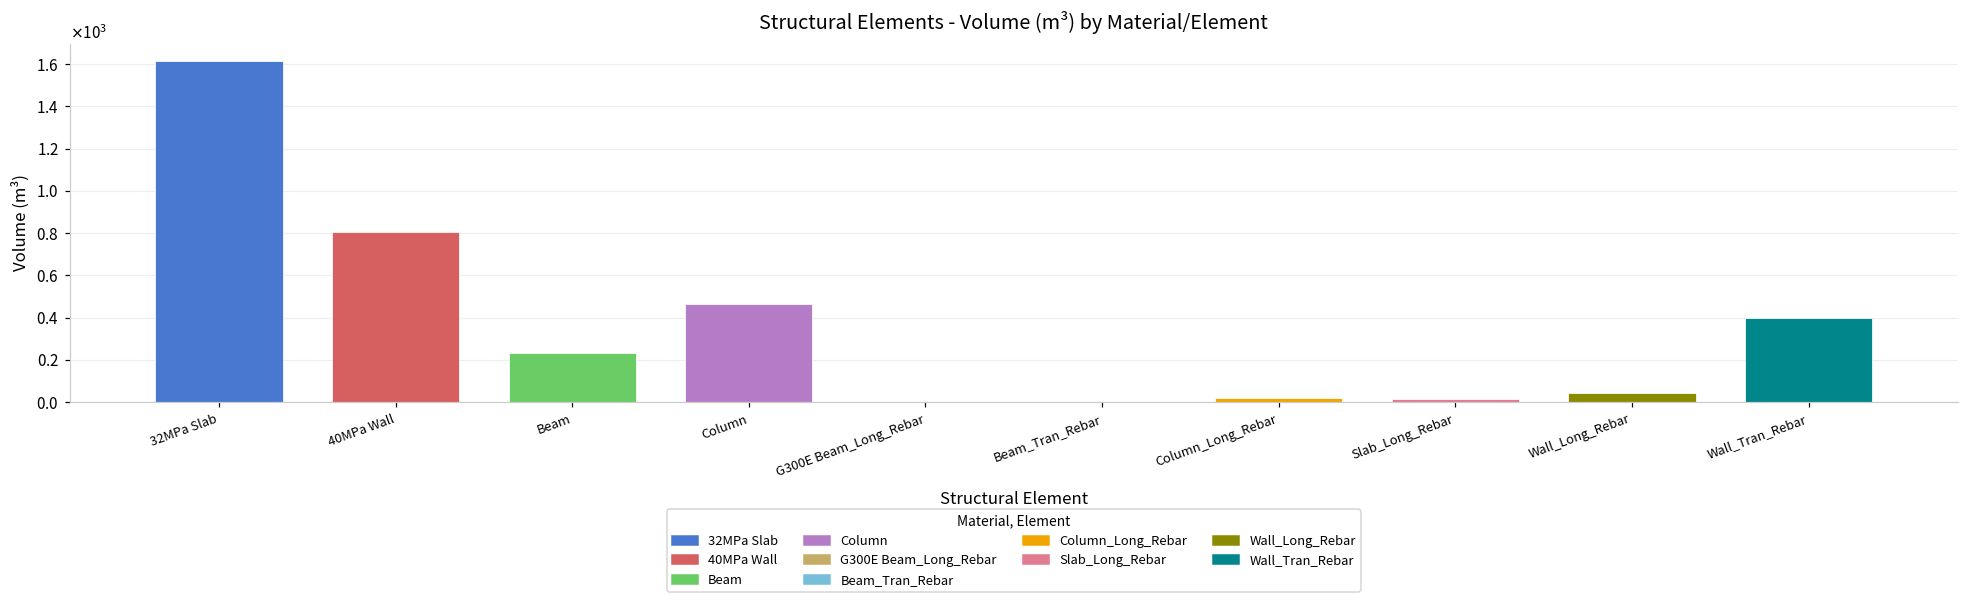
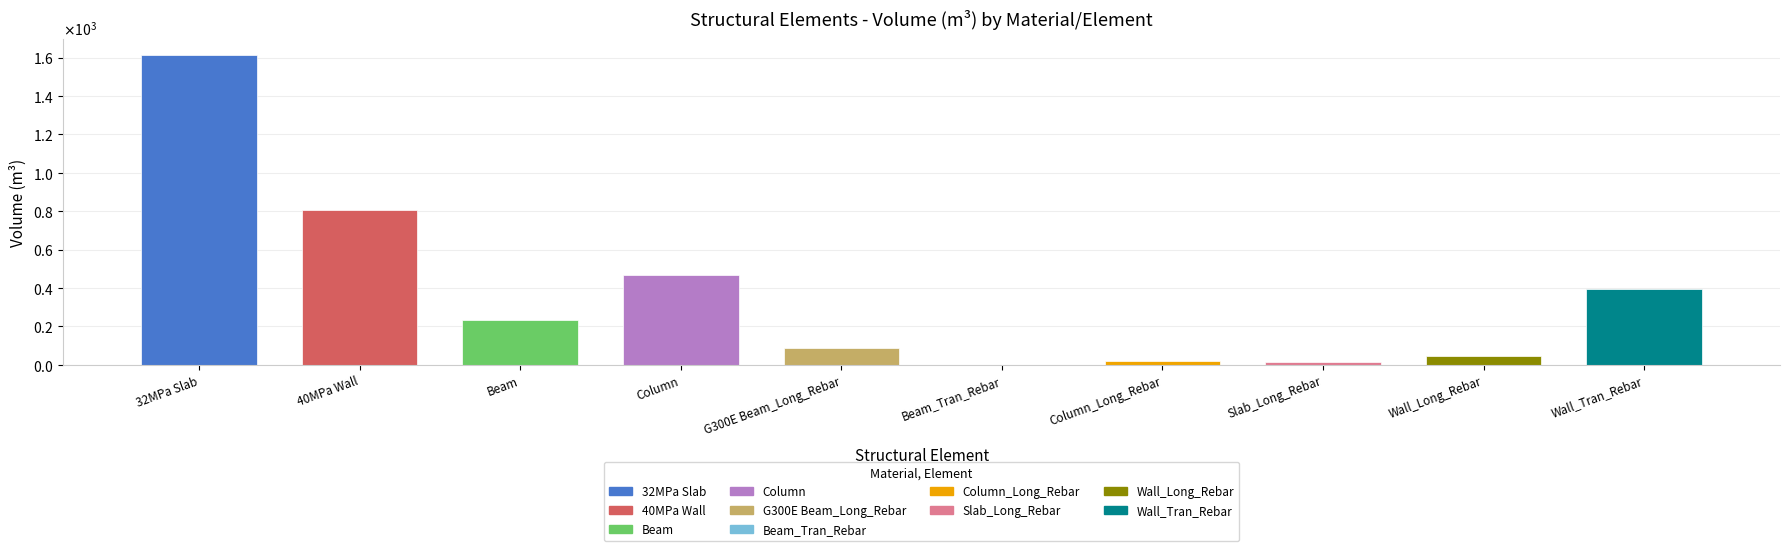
  {
    "32MPa Slab": 1620,
    "40MPa Wall": 810,
    "Beam": 230,
    "Column": 470,
-   "G300E Beam_Long_Rebar": 0,
+   "G300E Beam_Long_Rebar": 90,
    "Column_Long_Rebar": 20,
    "Slab_Long_Rebar": 10,
    "Wall_Long_Rebar": 40,
    "Wall_Tran_Rebar": 400
  }
